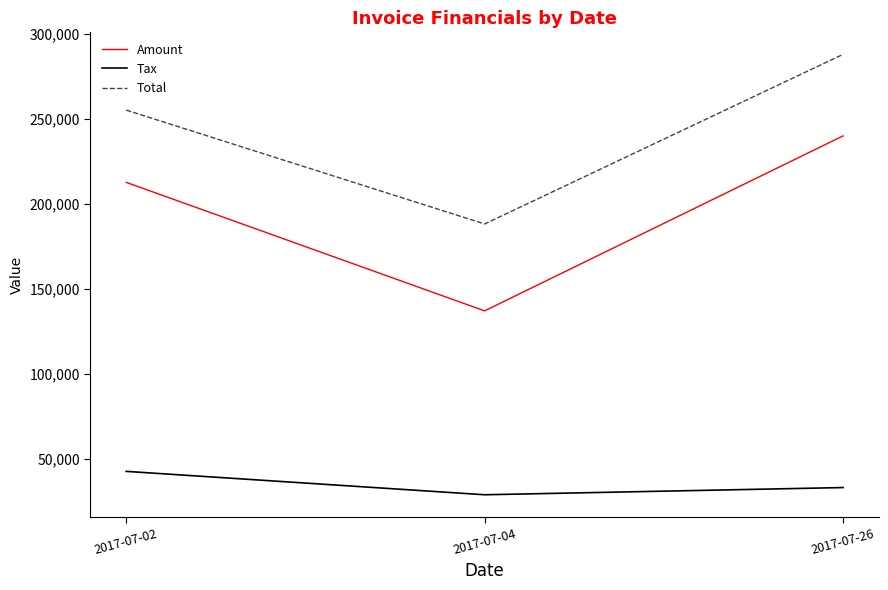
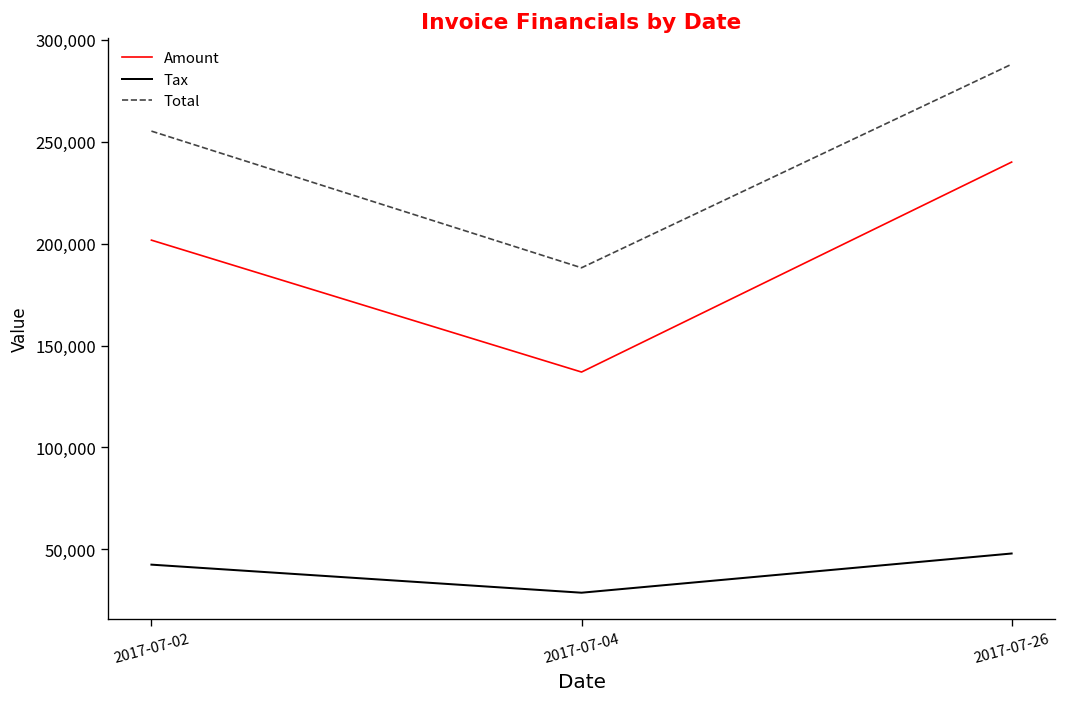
  {
    "Amount": {
-     "2017-07-02": "213,000",
+     "2017-07-02": "202,000",
      "2017-07-04": "137,000",
      "2017-07-26": "240,000"
    },
    "Tax": {
      "2017-07-02": "43,000",
      "2017-07-04": "29,000",
-     "2017-07-26": "33,000"
+     "2017-07-26": "48,000"
    },
    "Total": {
      "2017-07-02": "255,000",
      "2017-07-04": "188,000",
      "2017-07-26": "288,000"
    }
  }
